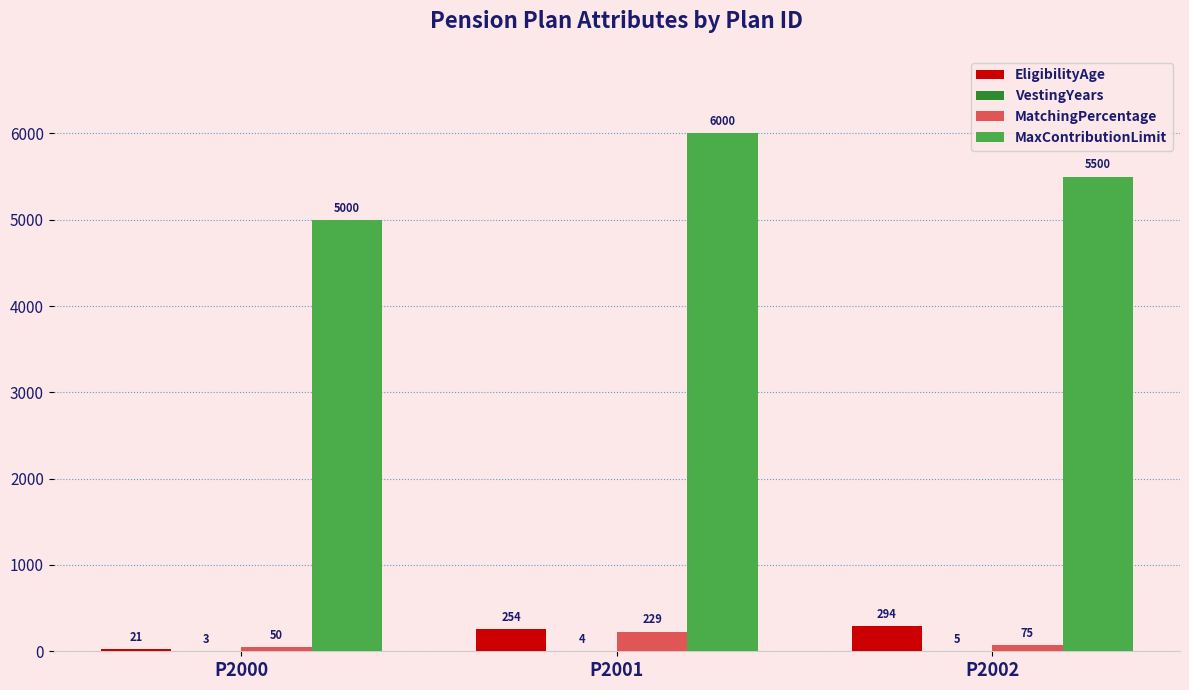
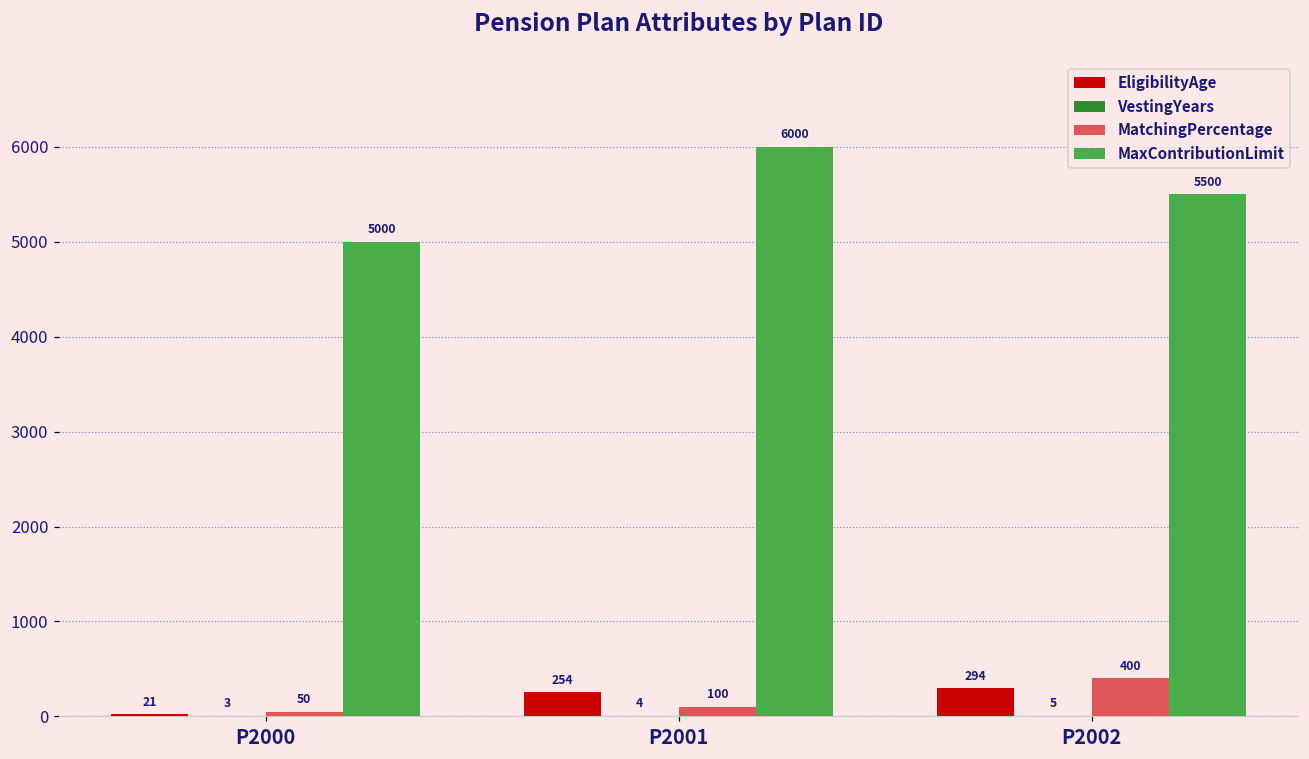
  {
    "EligibilityAge": {
      "P2000": 21,
      "P2001": 254,
      "P2002": 294
    },
    "MatchingPercentage": {
      "P2000": 50,
-     "P2001": 229,
-     "P2002": 75
+     "P2001": 100,
+     "P2002": 400
    }
  }
